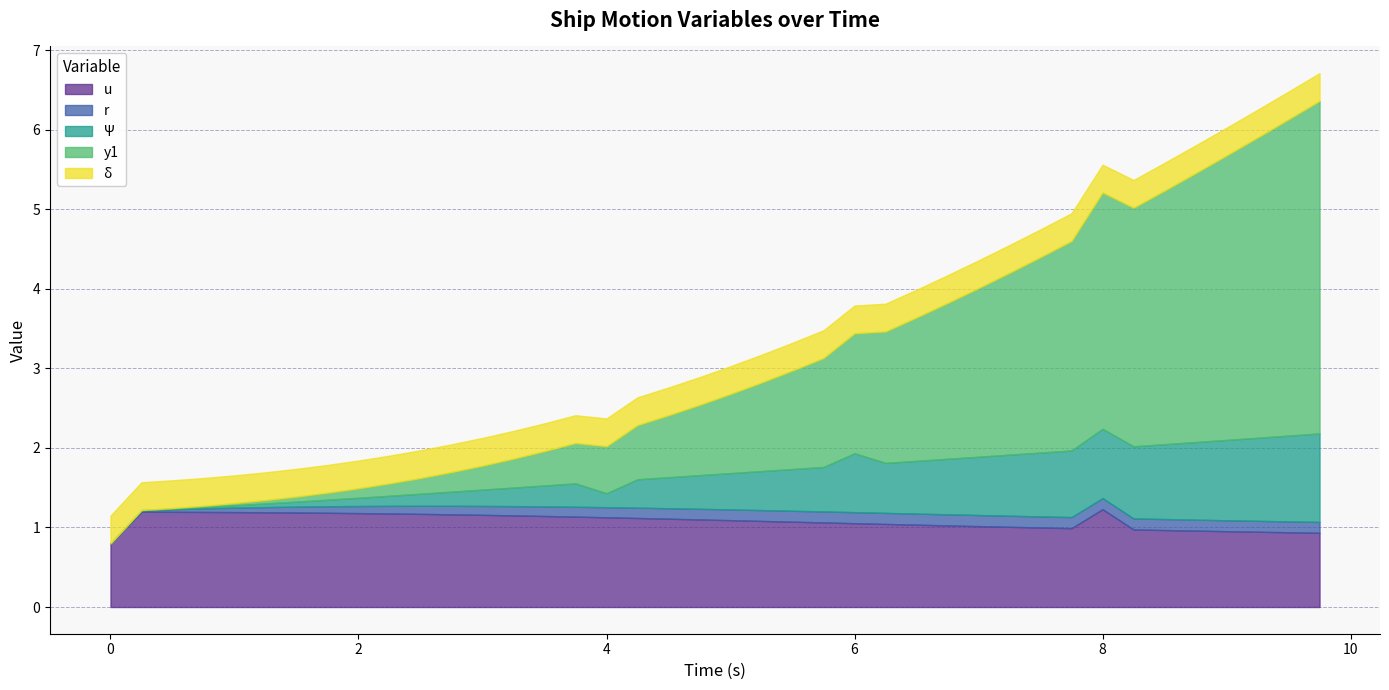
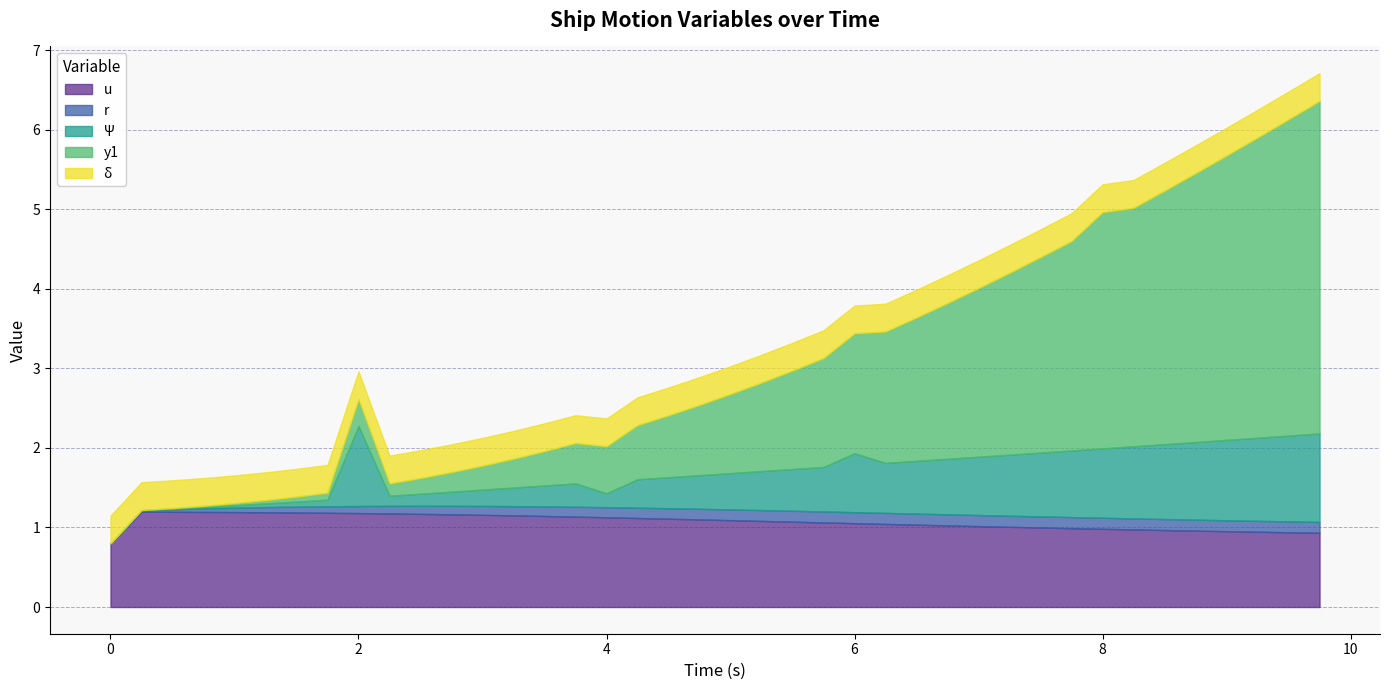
  {
    "u": {
      "2": 1.2,
      "4": 1.1,
      "6": 1.1,
-     "8": 1.2
+     "8": 1.0
    },
    "r": {
      "2": 0.1,
      "4": 0.1,
      "6": 0.1,
      "8": 0.1
    },
    "Ψ": {
-     "2": 0.1,
+     "2": 1.0,
      "4": 0.2,
      "6": 0.7,
      "8": 0.9
    },
    "y1": {
-     "2": 0.1,
+     "2": 0.3,
      "4": 0.6,
      "6": 1.5,
      "8": 3.0
    },
    "δ": {
      "0": 0.3,
      "2": 0.3,
      "4": 0.3,
      "6": 0.3,
      "8": 0.3
    }
  }
